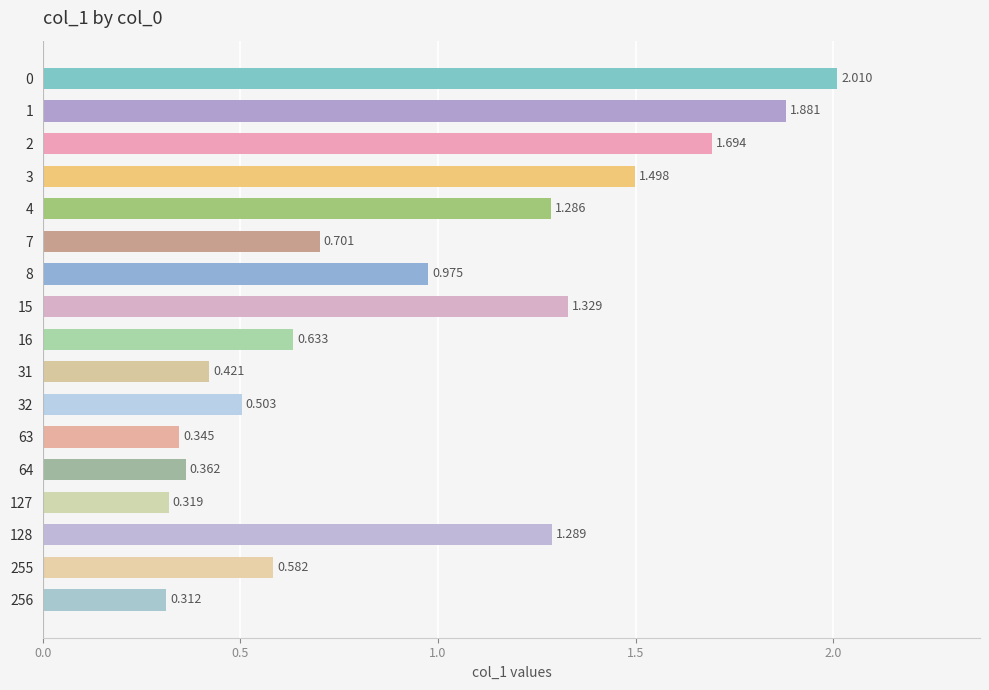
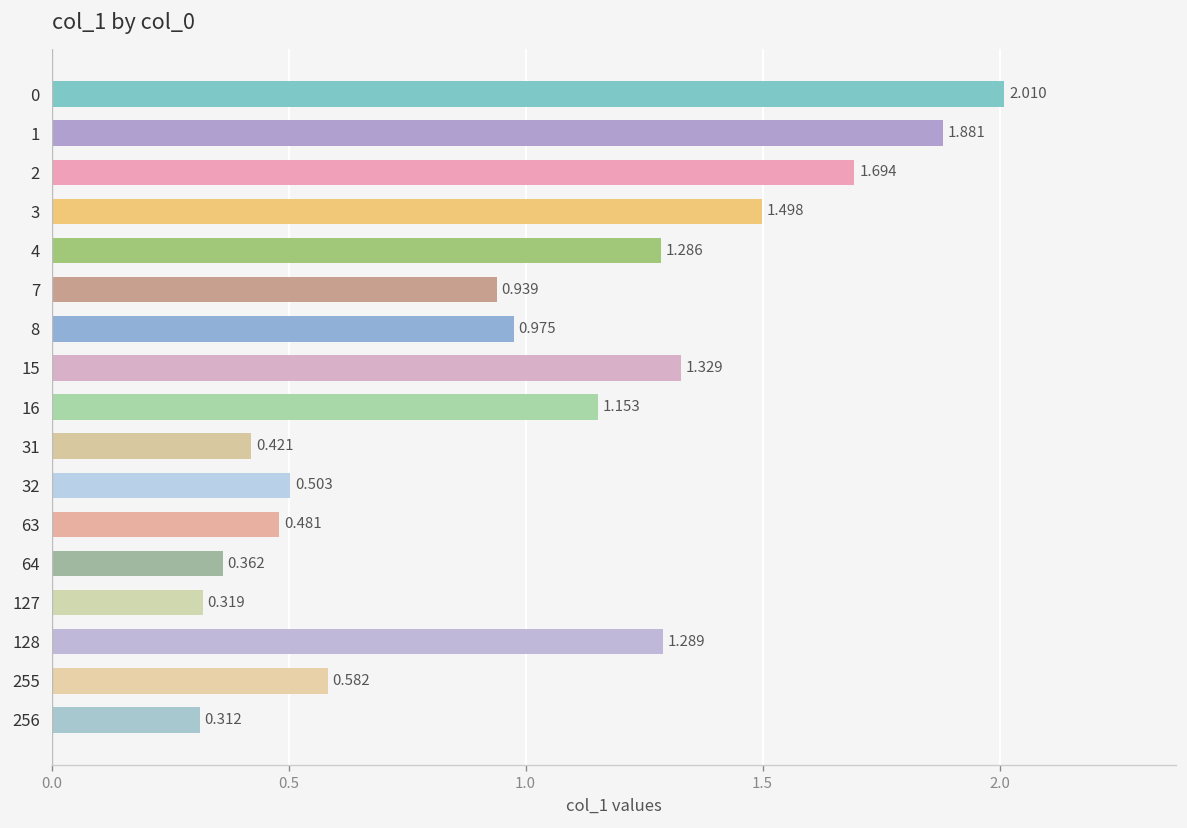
  {
    "0": 2.010,
    "1": 1.881,
    "2": 1.694,
    "3": 1.498,
    "4": 1.286,
-   "7": 0.701,
+   "7": 0.939,
    "8": 0.975,
    "15": 1.329,
-   "16": 0.633,
+   "16": 1.153,
    "31": 0.421,
    "32": 0.503,
-   "63": 0.345,
+   "63": 0.481,
    "64": 0.362,
    "127": 0.319,
    "128": 1.289,
    "255": 0.582,
    "256": 0.312
  }
